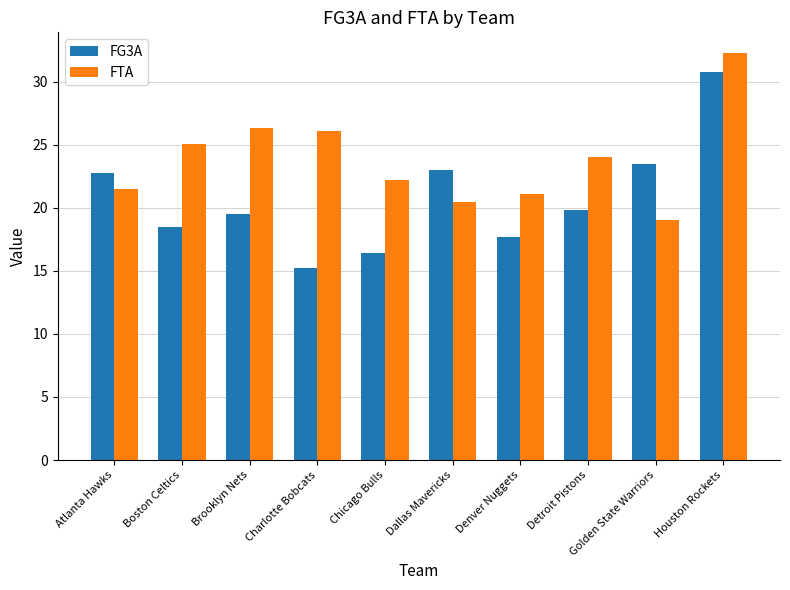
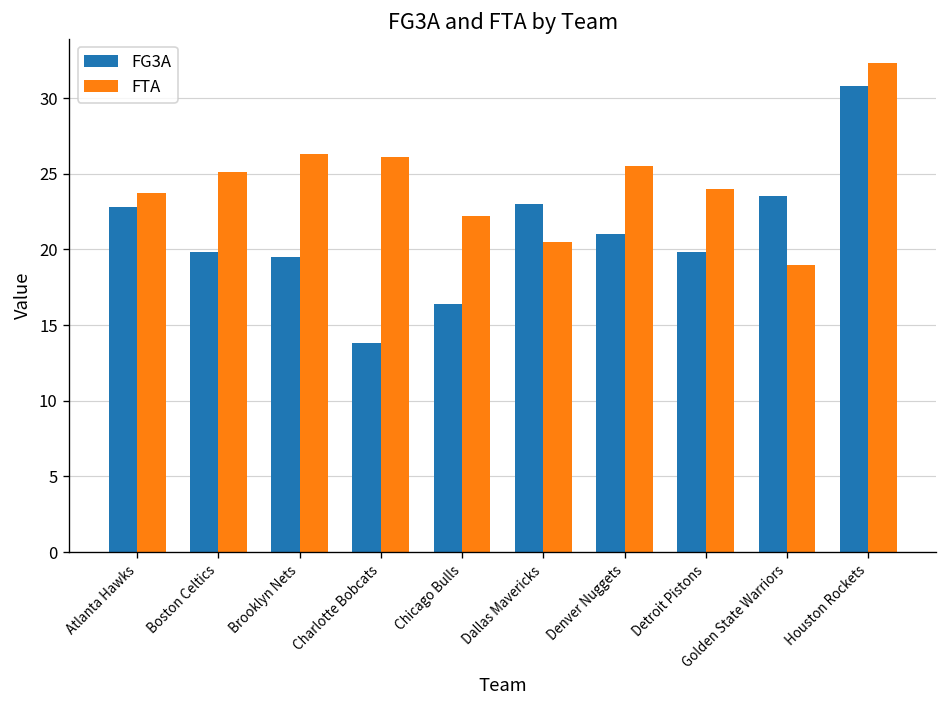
  {
    "FG3A": {
      "Atlanta Hawks": 22.8,
-     "Boston Celtics": 18.5,
+     "Boston Celtics": 19.8,
      "Brooklyn Nets": 19.5,
-     "Charlotte Bobcats": 15.2,
+     "Charlotte Bobcats": 13.8,
      "Chicago Bulls": 16.4,
      "Dallas Mavericks": 23.0,
-     "Denver Nuggets": 17.7,
+     "Denver Nuggets": 21.0,
      "Detroit Pistons": 19.8,
      "Golden State Warriors": 23.5,
      "Houston Rockets": 30.8
    },
    "FTA": {
-     "Atlanta Hawks": 21.5,
+     "Atlanta Hawks": 23.7,
      "Boston Celtics": 25.1,
      "Brooklyn Nets": 26.3,
      "Charlotte Bobcats": 26.1,
      "Chicago Bulls": 22.2,
      "Dallas Mavericks": 20.5,
-     "Denver Nuggets": 21.1,
+     "Denver Nuggets": 25.5,
      "Detroit Pistons": 24.0,
      "Golden State Warriors": 19.0,
      "Houston Rockets": 32.3
    }
  }
